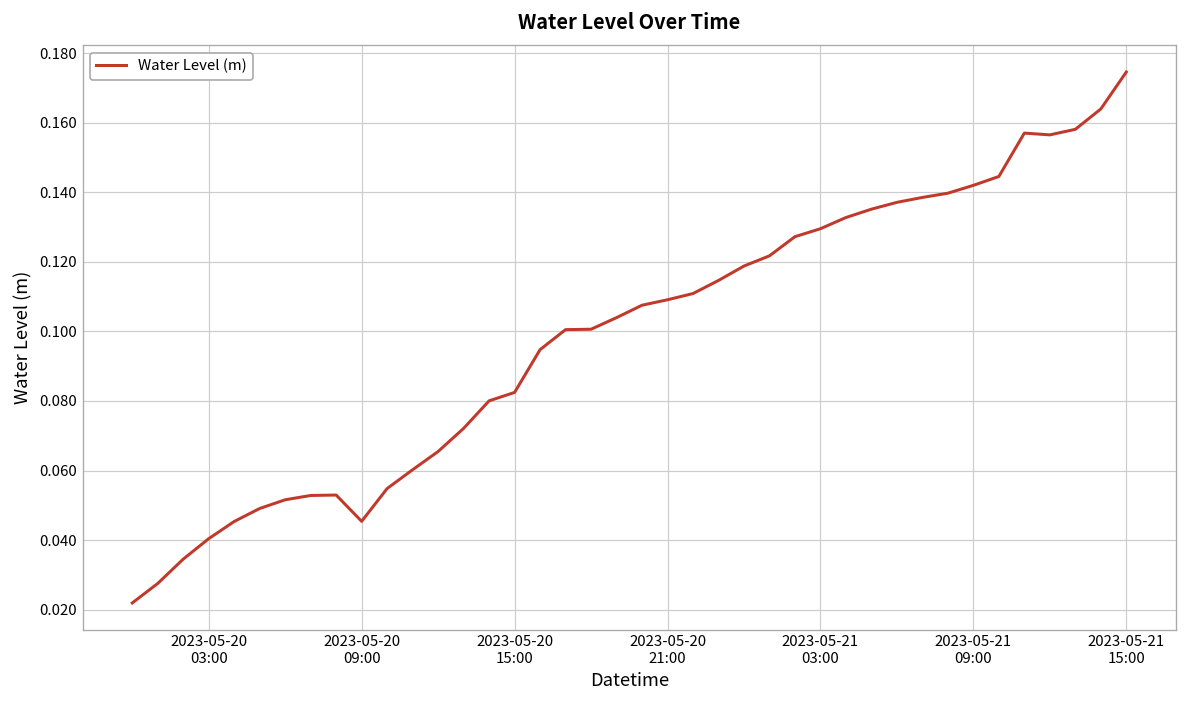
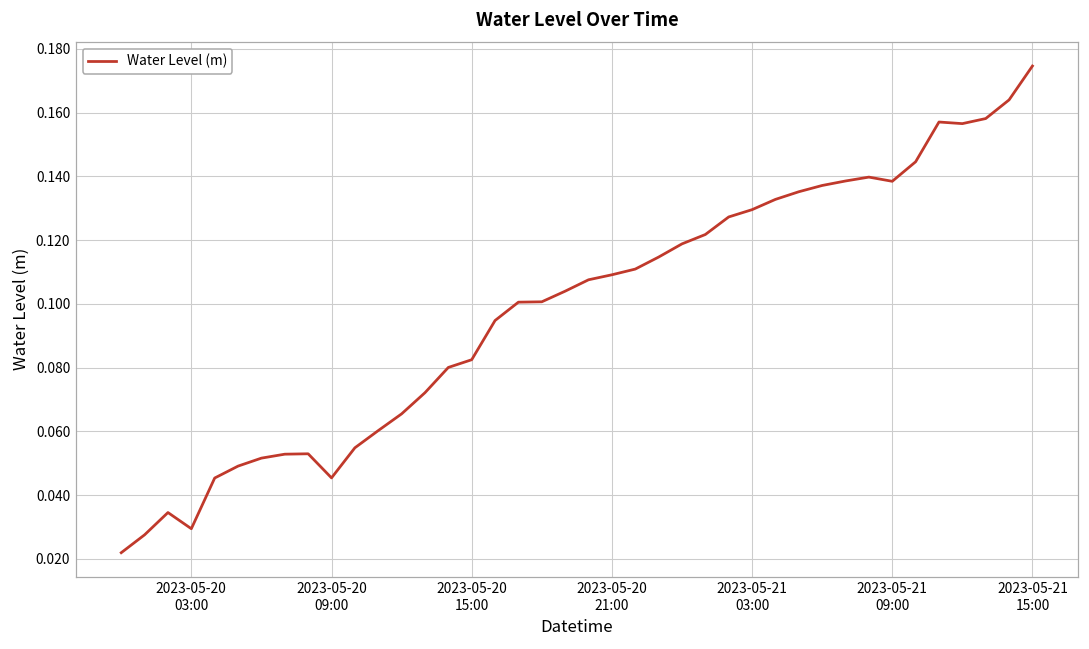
  {
-   "2023-05-20 03:00": 0.040,
+   "2023-05-20 03:00": 0.029,
    "2023-05-20 09:00": 0.045,
    "2023-05-20 15:00": 0.082,
    "2023-05-20 21:00": 0.109,
    "2023-05-21 03:00": 0.130,
-   "2023-05-21 09:00": 0.142,
+   "2023-05-21 09:00": 0.138,
    "2023-05-21 15:00": 0.175
  }
